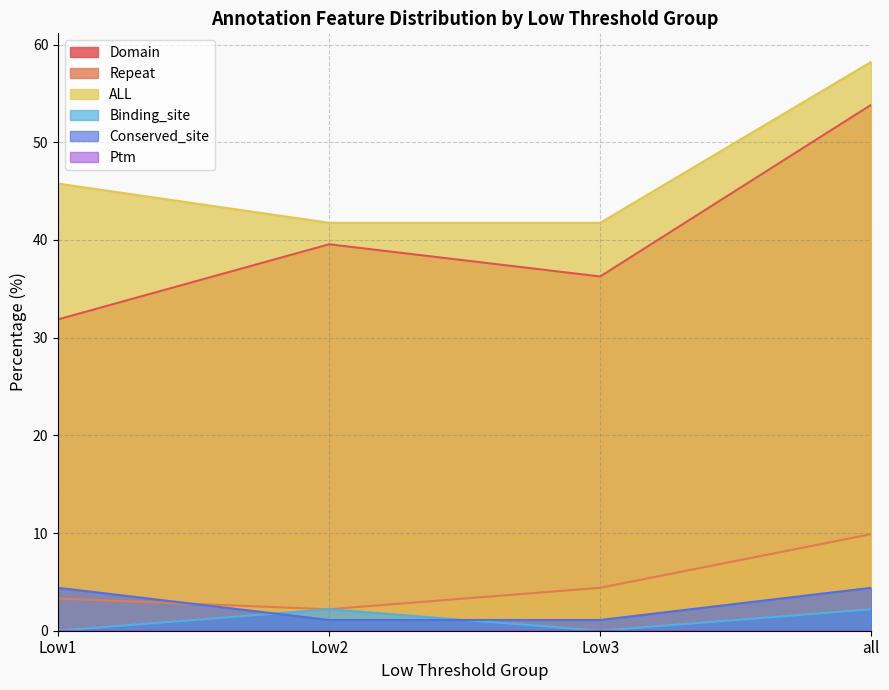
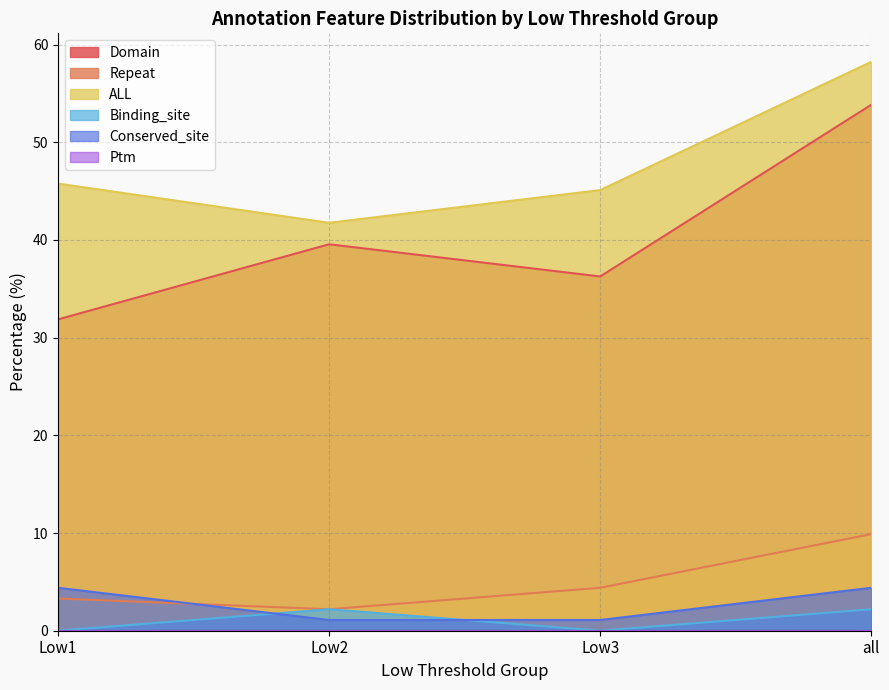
  {
    "ALL": {
      "Low1": 46,
      "Low2": 42,
-     "Low3": 42,
+     "Low3": 45,
      "all": 58
    },
    "Ptm": {
      "Low2": 0,
      "all": 0
    }
  }
